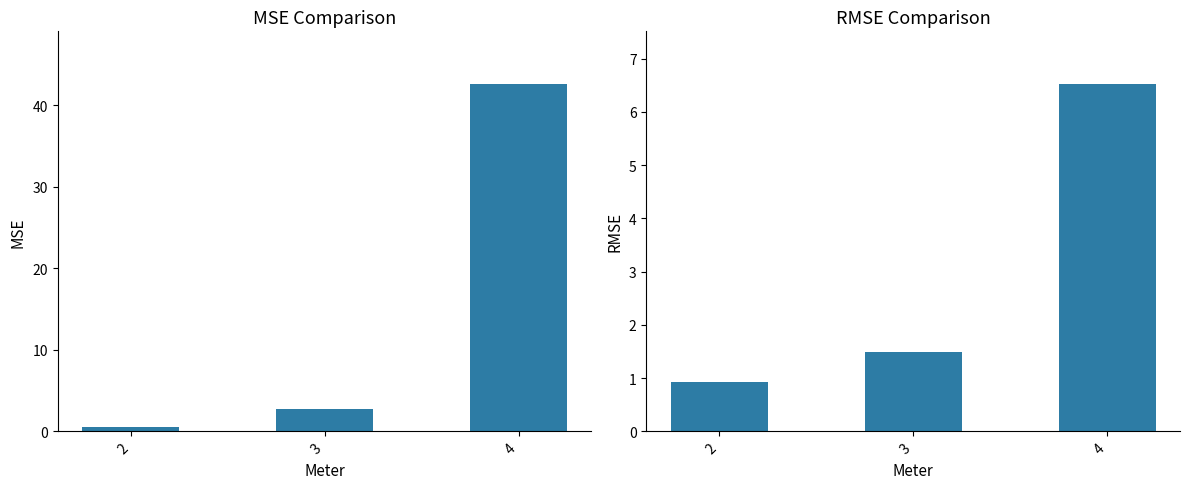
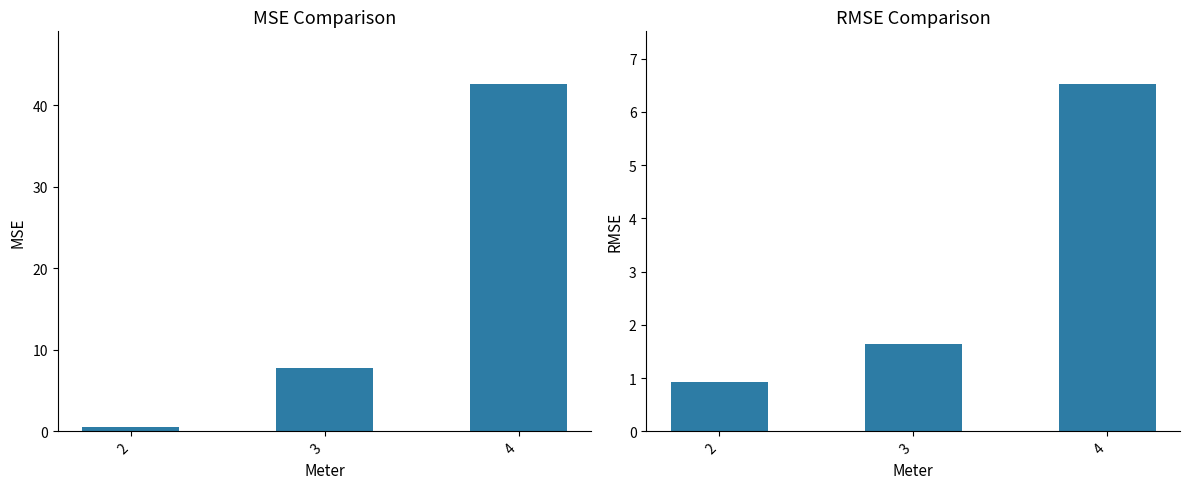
  {
    "MSE Comparison": {
      "2": 1,
-     "3": 3,
+     "3": 8,
      "4": 43
    },
    "RMSE Comparison": {
      "2": 0.9,
-     "3": 1.5,
+     "3": 1.6,
      "4": 6.5
    }
  }
